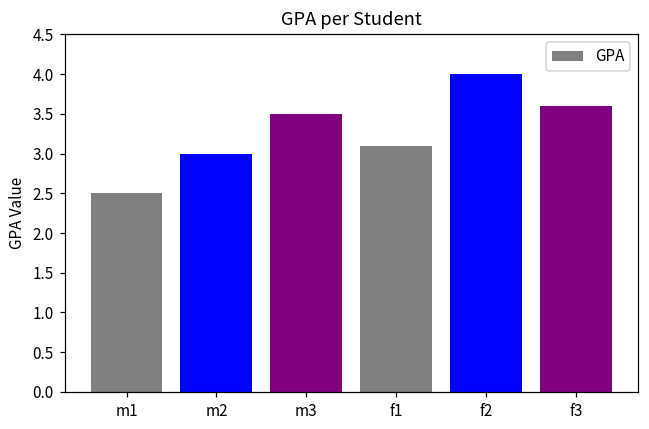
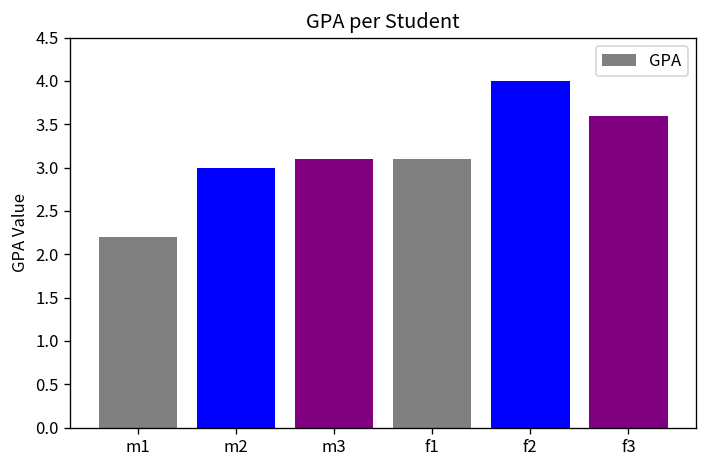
  {
-   "m1": 2.5,
+   "m1": 2.2,
    "m2": 3.0,
-   "m3": 3.5,
+   "m3": 3.1,
    "f1": 3.1,
    "f2": 4.0,
    "f3": 3.6
  }
